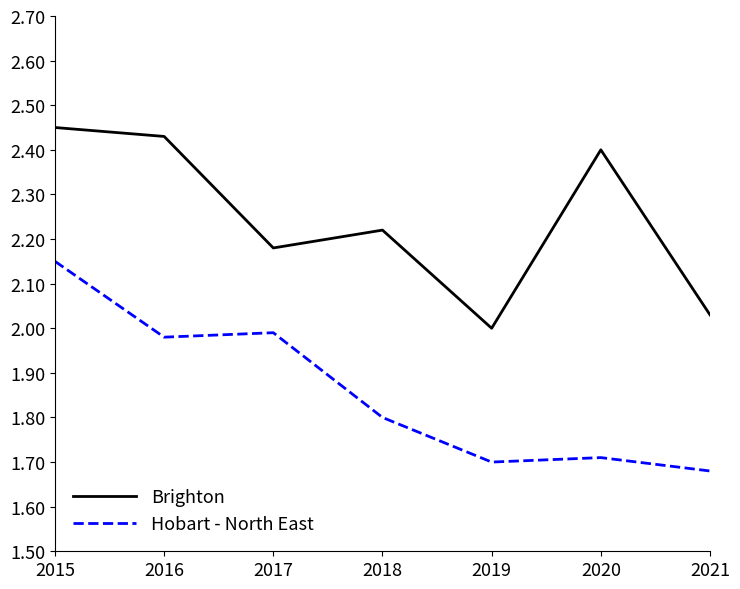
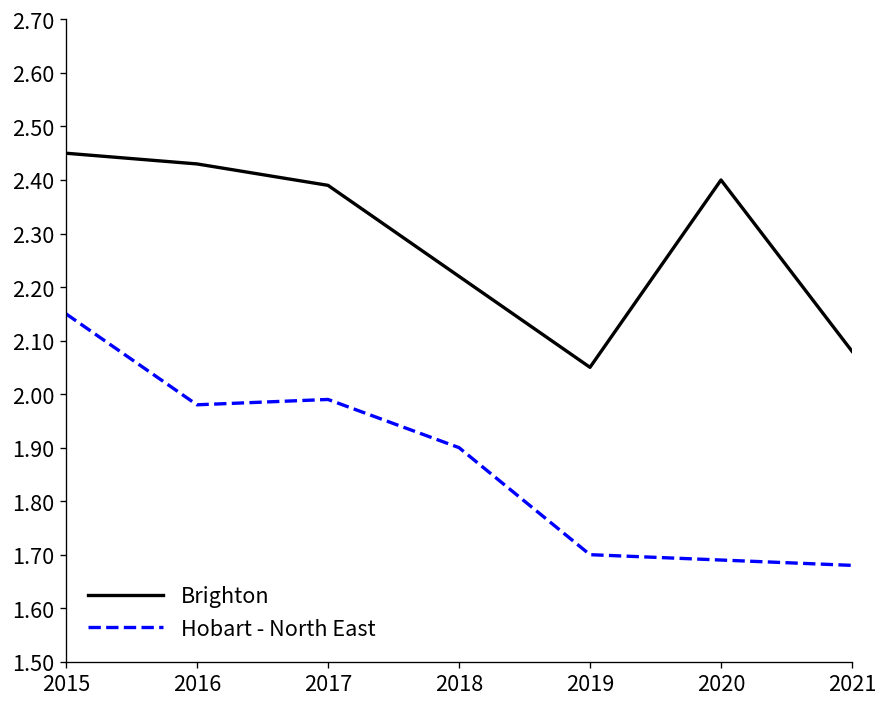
  {
    "Brighton": {
      "2015": 2.45,
      "2016": 2.43,
-     "2017": 2.18,
+     "2017": 2.39,
      "2018": 2.22,
-     "2019": 2.00,
+     "2019": 2.05,
      "2020": 2.40,
-     "2021": 2.03
+     "2021": 2.08
    },
    "Hobart - North East": {
      "2015": 2.15,
      "2016": 1.98,
      "2017": 1.99,
-     "2018": 1.8,
+     "2018": 1.9,
      "2019": 1.70,
-     "2020": 1.71,
+     "2020": 1.69,
      "2021": 1.68
    }
  }
